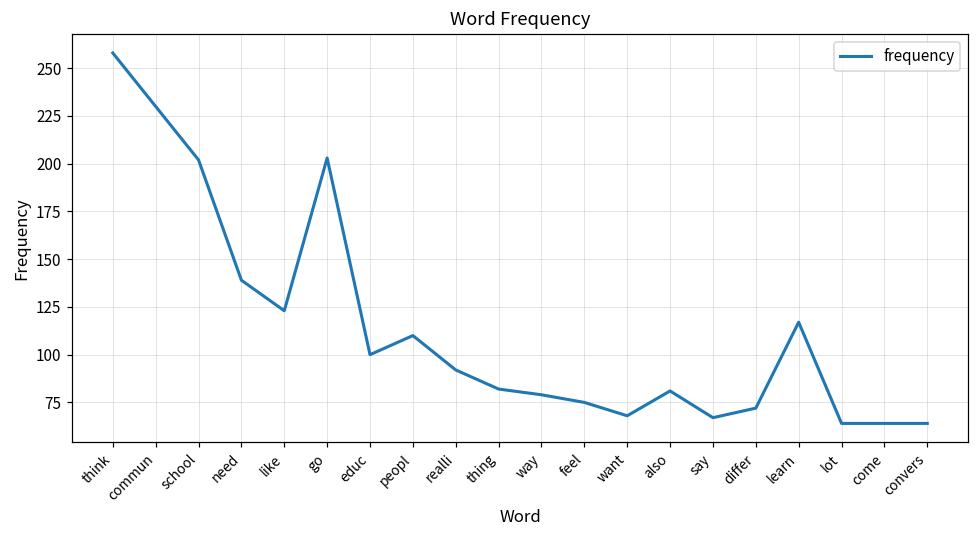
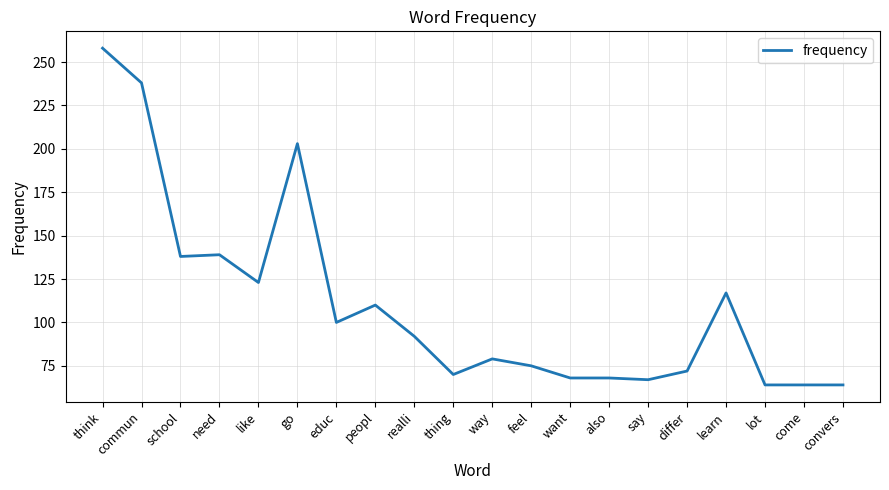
  {
    "think": 258,
-   "commun": 230,
-   "school": 202,
+   "commun": 238,
+   "school": 138,
    "need": 139,
    "like": 123,
    "go": 203,
    "educ": 100,
    "peopl": 110,
    "realli": 92,
-   "thing": 82,
+   "thing": 70,
    "way": 79,
    "feel": 75,
    "want": 68,
-   "also": 81,
+   "also": 68,
    "say": 67,
    "differ": 72,
    "learn": 117,
    "lot": 64,
    "come": 64,
    "convers": 64
  }
